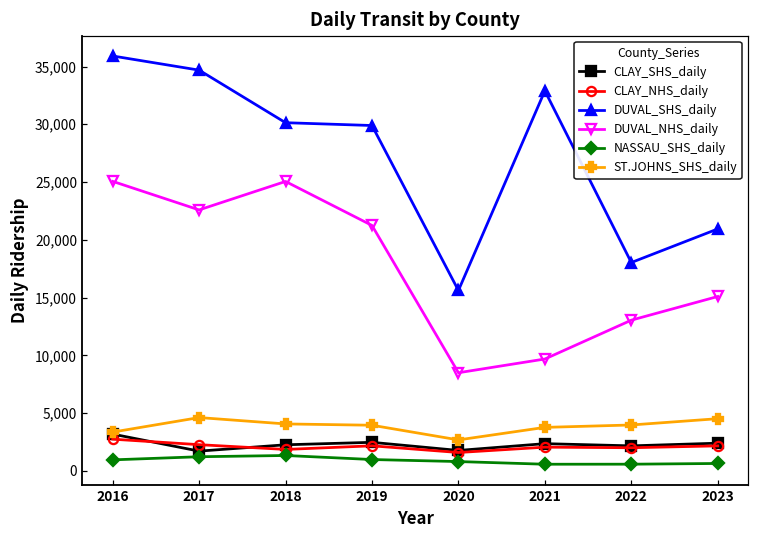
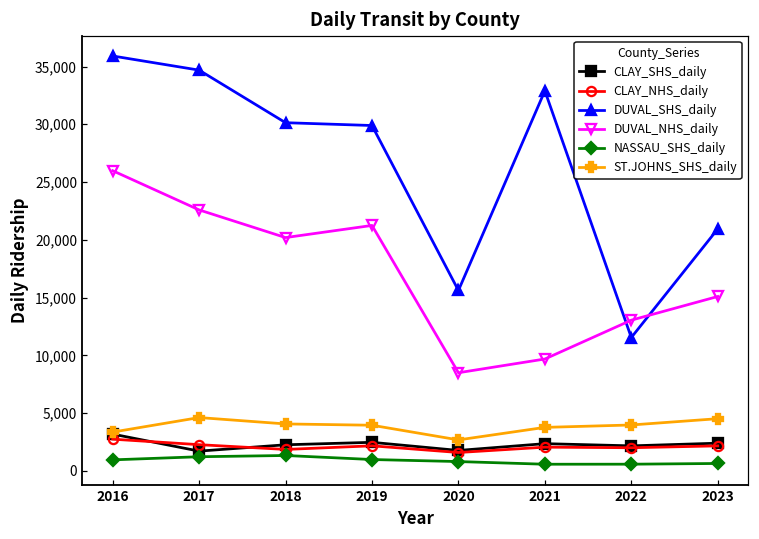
  {
    "CLAY_SHS_daily": {
      "2017": "1,700",
      "2018": "2,300",
      "2019": "2,500",
      "2021": "2,400"
    },
    "CLAY_NHS_daily": {
      "2016": "2,700",
      "2017": "2,300",
      "2018": "1,900",
      "2019": "2,200",
      "2021": "2,000"
    },
    "DUVAL_SHS_daily": {
      "2016": "35,900",
      "2017": "34,700",
      "2018": "30,100",
      "2019": "29,900",
      "2020": "15,600",
      "2021": "32,900",
-     "2022": "18,000",
+     "2022": "11,500",
      "2023": "20,900"
    },
    "DUVAL_NHS_daily": {
-     "2016": "25,100",
+     "2016": "26,000",
      "2017": "22,600",
-     "2018": "25,000",
+     "2018": "20,200",
      "2019": "21,200",
      "2020": "8,500",
      "2021": "9,700",
      "2022": "13,000",
      "2023": "15,100"
    },
    "NASSAU_SHS_daily": {
      "2016": "1,000",
      "2017": "1,200",
      "2018": "1,300",
      "2019": "1,000",
      "2020": "800",
      "2021": "600",
      "2022": "600",
      "2023": "600"
    },
    "ST.JOHNS_SHS_daily": {
      "2017": "4,600",
      "2018": "4,100",
      "2019": "3,900",
      "2020": "2,700",
      "2021": "3,800",
      "2022": "4,000",
      "2023": "4,500"
    }
  }
